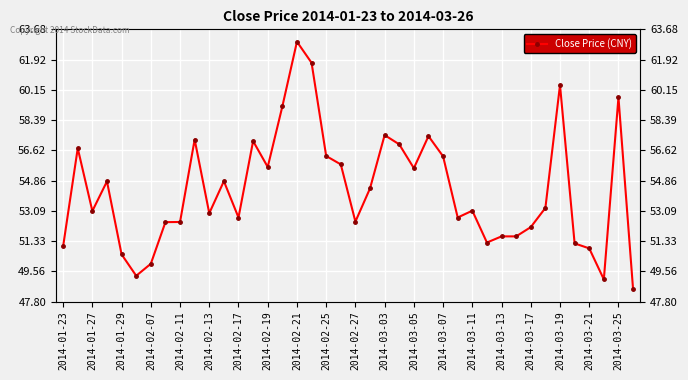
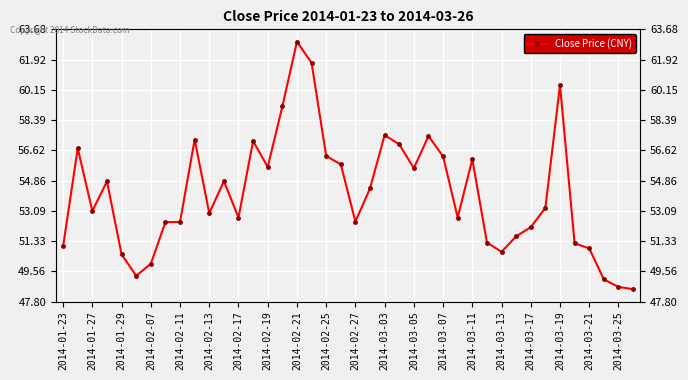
  {
    "2014-01-23": 51.0,
    "2014-01-27": 53.1,
    "2014-01-29": 50.6,
    "2014-02-07": 50.0,
    "2014-02-11": 52.4,
    "2014-02-13": 53.0,
    "2014-02-17": 52.7,
    "2014-02-19": 55.7,
    "2014-02-21": 63.0,
    "2014-02-25": 56.3,
    "2014-02-27": 52.5,
    "2014-03-03": 57.5,
    "2014-03-05": 55.6,
    "2014-03-07": 56.3,
-   "2014-03-11": 53.1,
-   "2014-03-13": 51.6,
+   "2014-03-11": 56.1,
+   "2014-03-13": 50.7,
    "2014-03-17": 52.1,
    "2014-03-19": 60.4,
    "2014-03-21": 50.9,
-   "2014-03-25": 59.7
+   "2014-03-25": 48.7
  }
